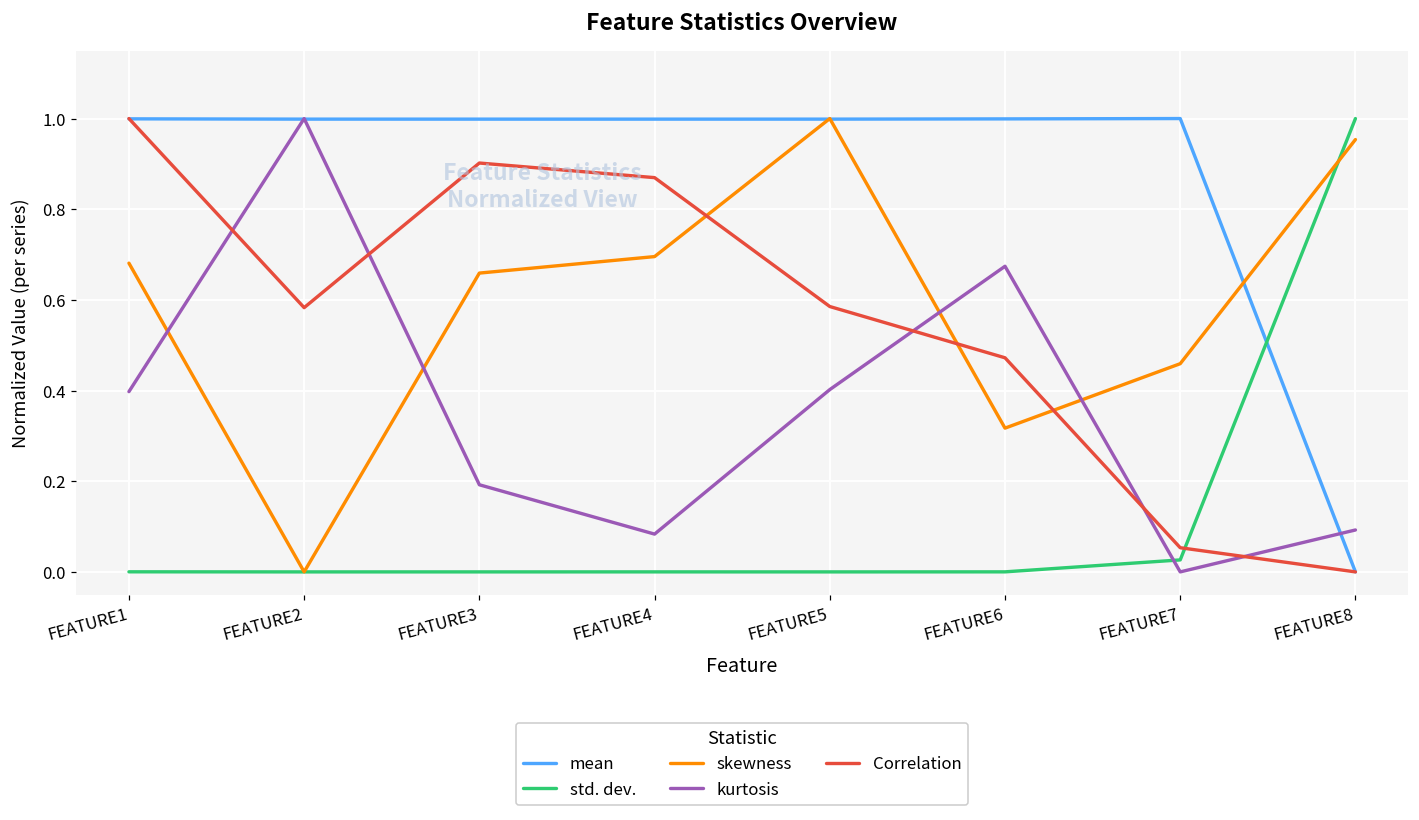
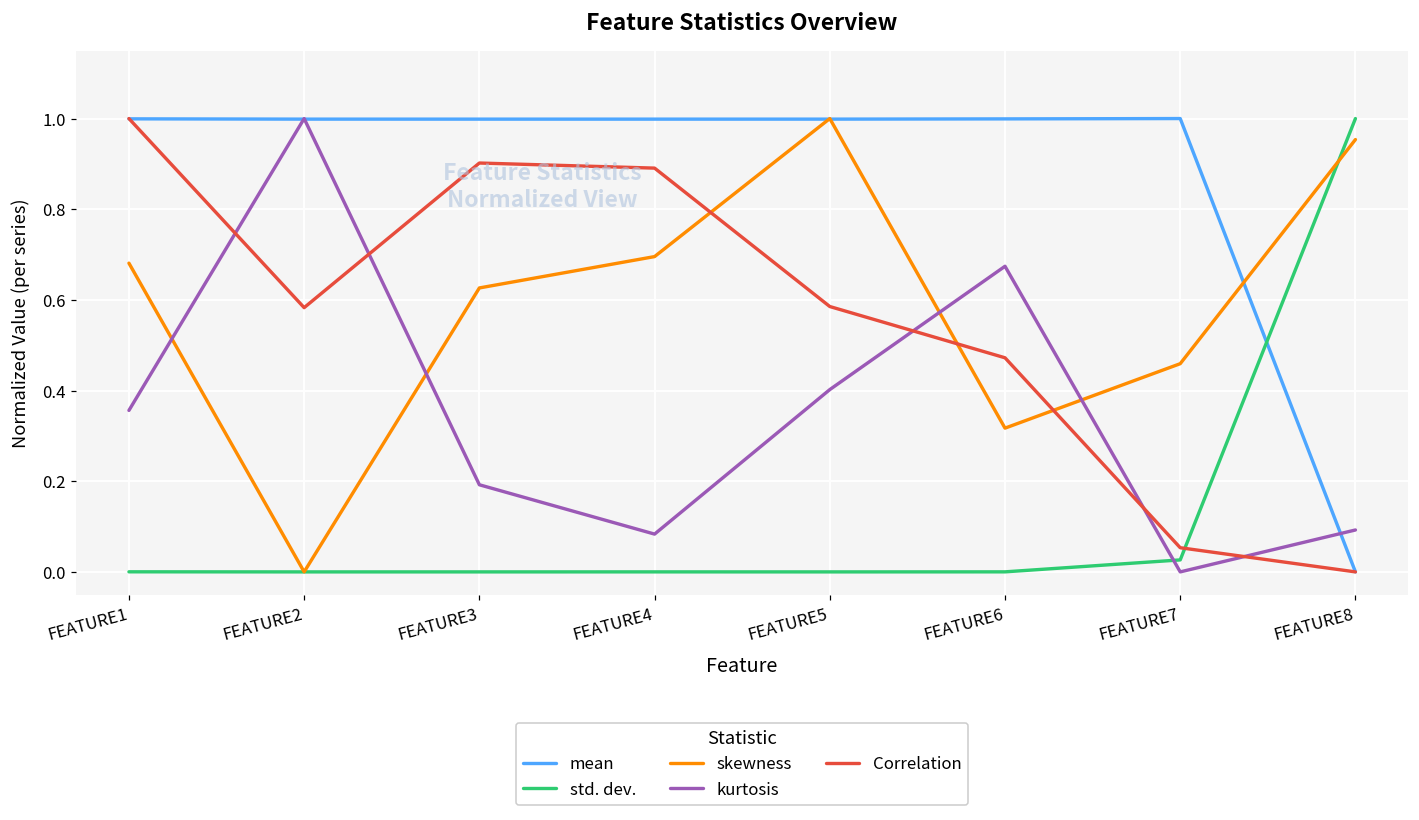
  {
    "mean": {
      "FEATURE3": 1.00,
      "FEATURE4": 1.00,
      "FEATURE6": 1.00,
      "FEATURE7": 1.00
    },
    "std. dev.": {
      "FEATURE1": 0.00,
      "FEATURE3": 0.00,
      "FEATURE4": 0.00,
      "FEATURE5": 0.00,
      "FEATURE6": 0.00,
      "FEATURE7": 0.03,
      "FEATURE8": 1.00
    },
    "skewness": {
      "FEATURE1": 0.68,
-     "FEATURE3": 0.66,
+     "FEATURE3": 0.63,
      "FEATURE4": 0.70,
      "FEATURE6": 0.32,
      "FEATURE7": 0.46,
      "FEATURE8": 0.95
    },
    "kurtosis": {
-     "FEATURE1": 0.40,
+     "FEATURE1": 0.36,
      "FEATURE3": 0.19,
      "FEATURE4": 0.08,
      "FEATURE5": 0.40,
      "FEATURE6": 0.67,
      "FEATURE7": 0.00,
      "FEATURE8": 0.09
    },
    "Correlation": {
      "FEATURE2": 0.58,
      "FEATURE3": 0.90,
-     "FEATURE4": 0.87,
+     "FEATURE4": 0.89,
      "FEATURE5": 0.59,
      "FEATURE6": 0.47,
      "FEATURE7": 0.05
    }
  }
